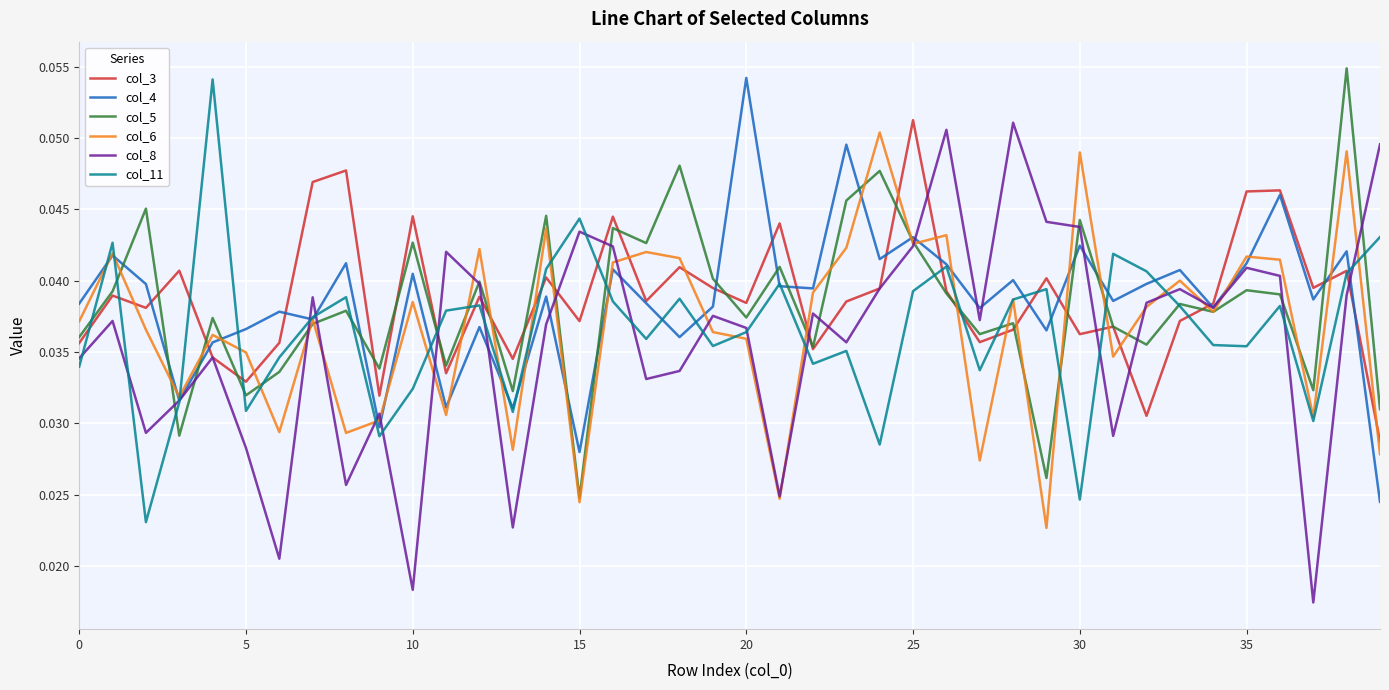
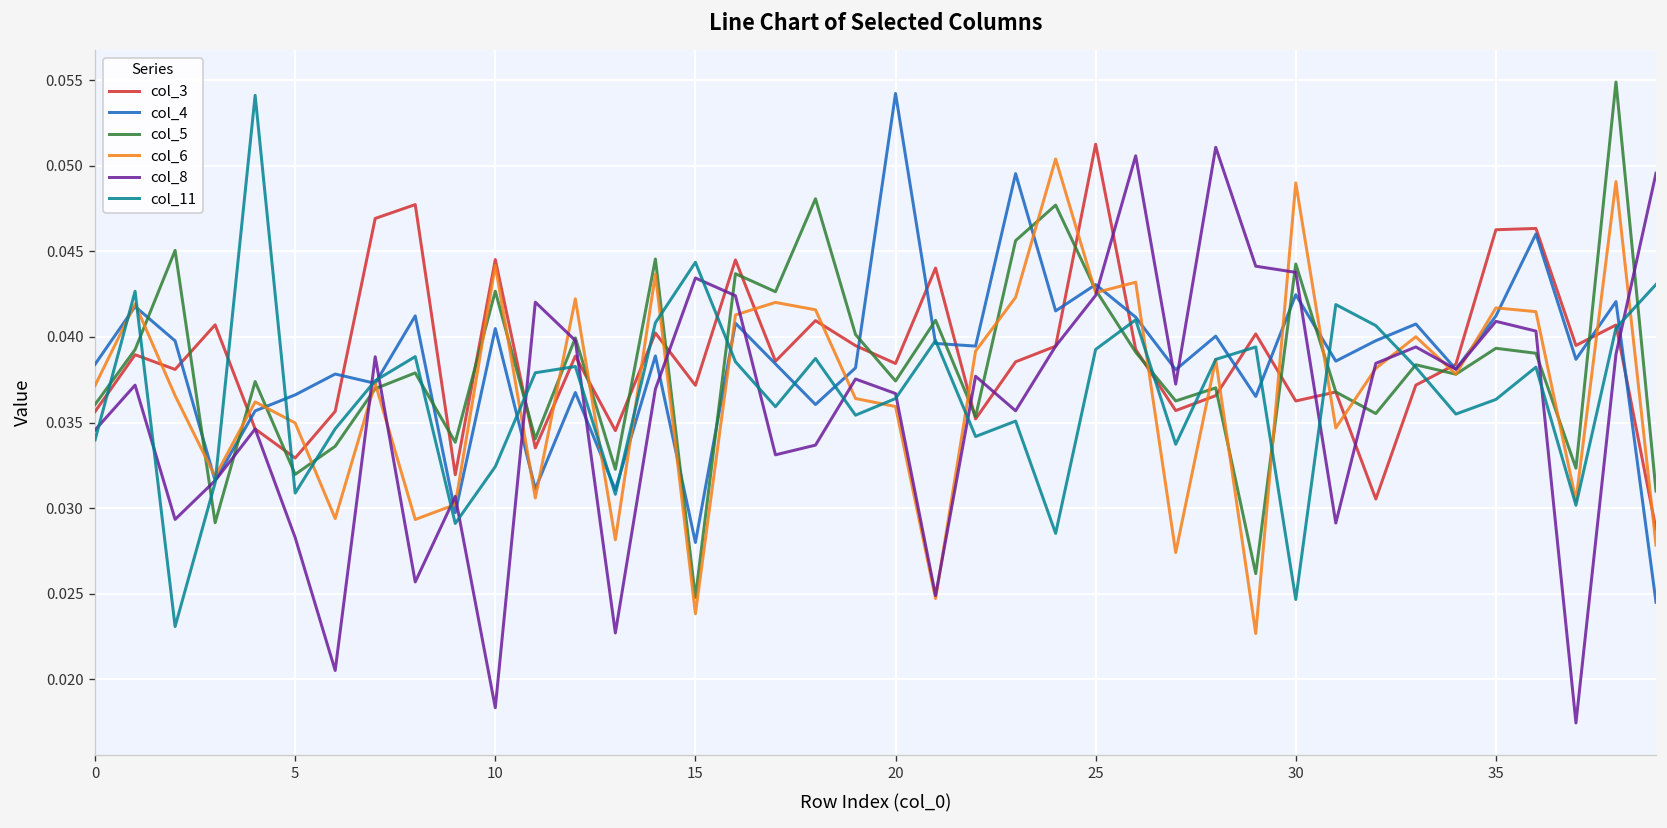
  {
    "col_3": {
      "0": 0.0356,
      "5": 0.0329,
      "10": 0.0445,
      "15": 0.0372,
      "20": 0.0385,
      "25": 0.0513,
      "30": 0.0363,
      "35": 0.0463
    },
    "col_4": {
      "0": 0.0384,
      "5": 0.0366,
      "10": 0.0405,
      "15": 0.0280,
      "20": 0.0542,
      "25": 0.0431,
      "30": 0.0425,
      "35": 0.0412
    },
    "col_5": {
      "0": 0.0361,
      "5": 0.0320,
      "10": 0.0427,
      "15": 0.0248,
      "20": 0.0374,
      "30": 0.0443,
      "35": 0.0393
    },
    "col_6": {
      "0": 0.0372,
      "5": 0.0350,
-     "10": 0.0385,
-     "15": 0.0245,
+     "10": 0.0442,
+     "15": 0.0238,
      "20": 0.0359,
      "30": 0.0490,
      "35": 0.0417
    },
    "col_8": {
      "0": 0.0346,
      "5": 0.0283,
      "10": 0.0183,
      "15": 0.0434,
      "20": 0.0367,
      "30": 0.0438,
      "35": 0.0409
    },
    "col_11": {
      "0": 0.0340,
      "5": 0.0309,
      "10": 0.0324,
      "15": 0.0444,
      "20": 0.0364,
      "25": 0.0393,
      "30": 0.0247,
-     "35": 0.0354
+     "35": 0.0363
    }
  }
